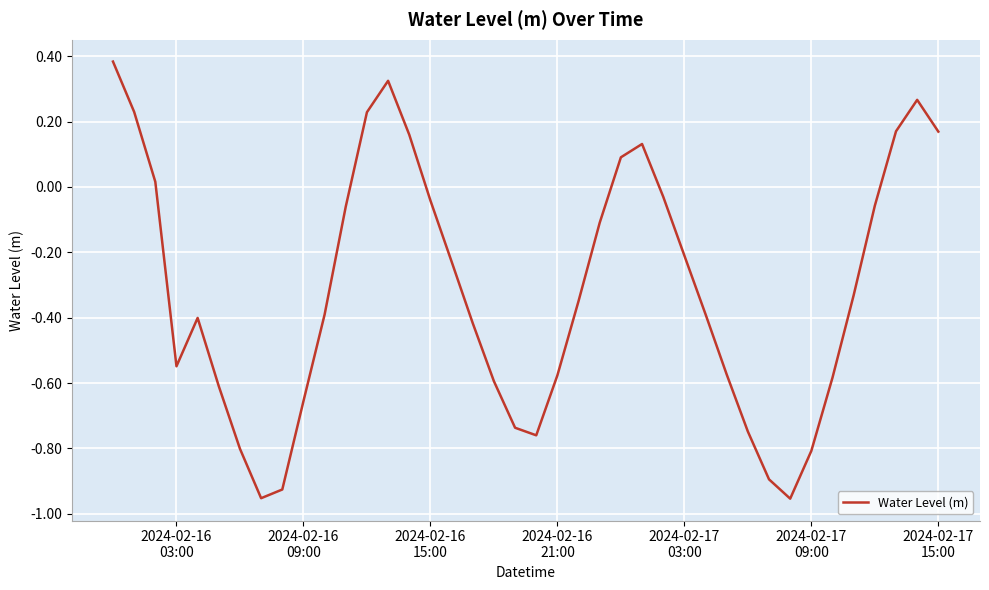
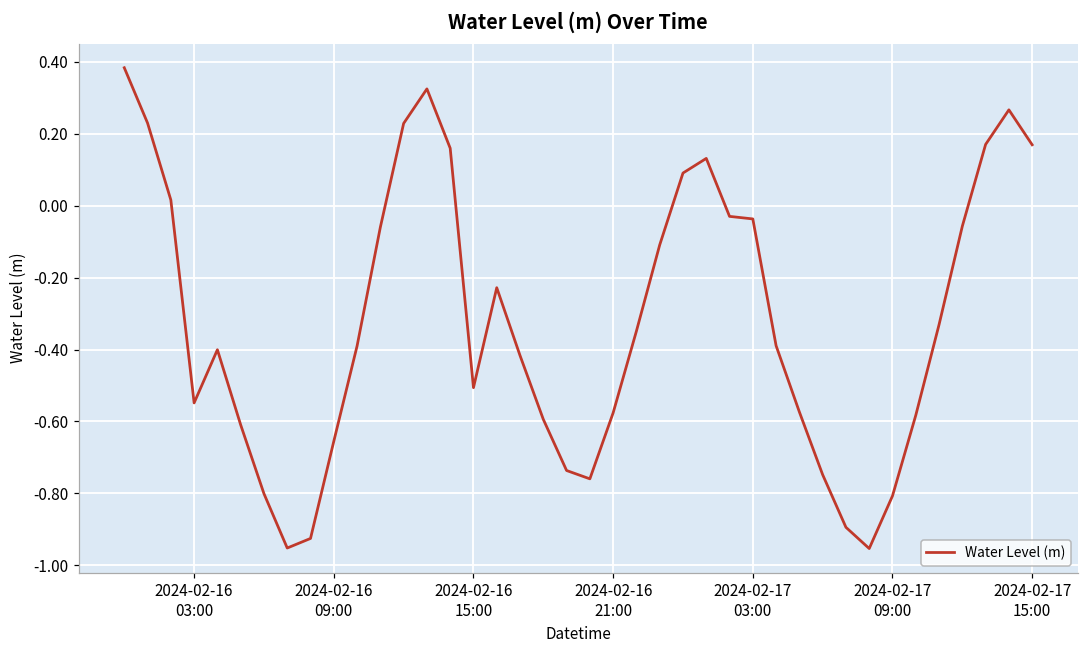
  {
    "2024-02-16 03:00": -0.55,
    "2024-02-16 09:00": -0.66,
-   "2024-02-16 15:00": -0.04,
+   "2024-02-16 15:00": -0.51,
    "2024-02-16 21:00": -0.58,
-   "2024-02-17 03:00": -0.21,
+   "2024-02-17 03:00": -0.04,
    "2024-02-17 09:00": -0.81,
    "2024-02-17 15:00": 0.17
  }
